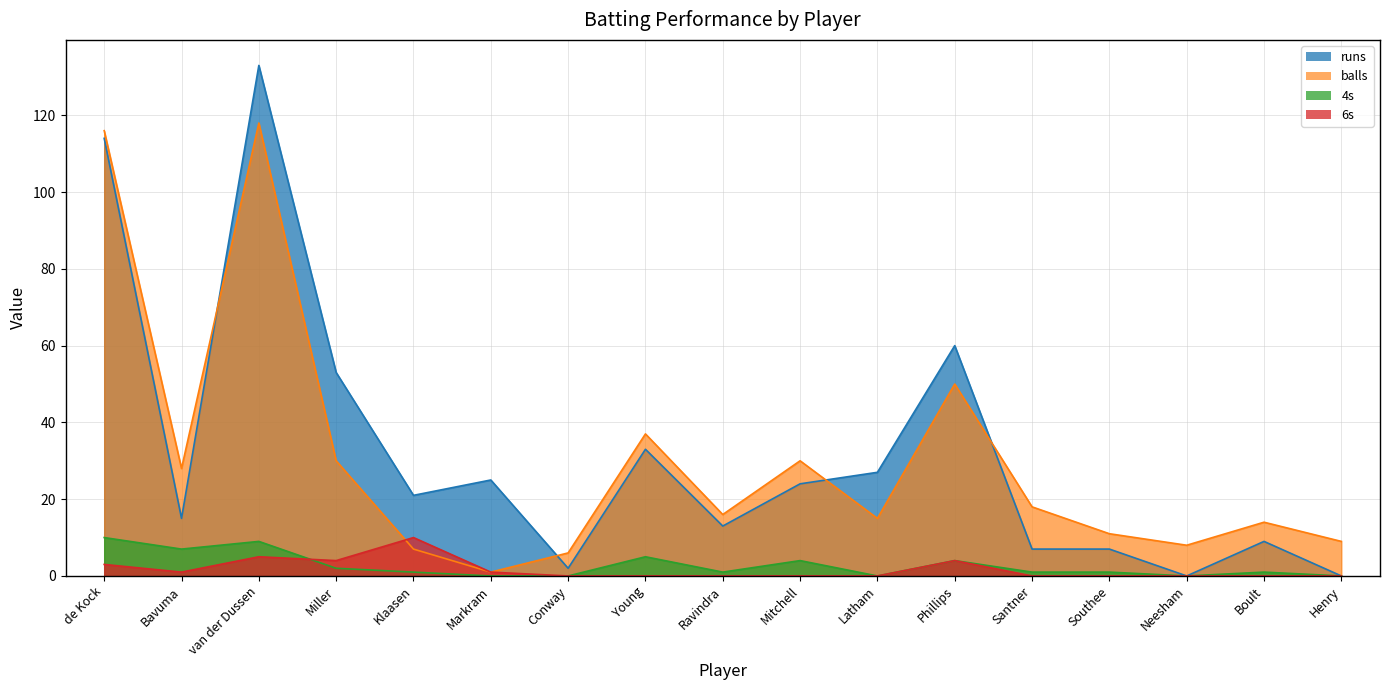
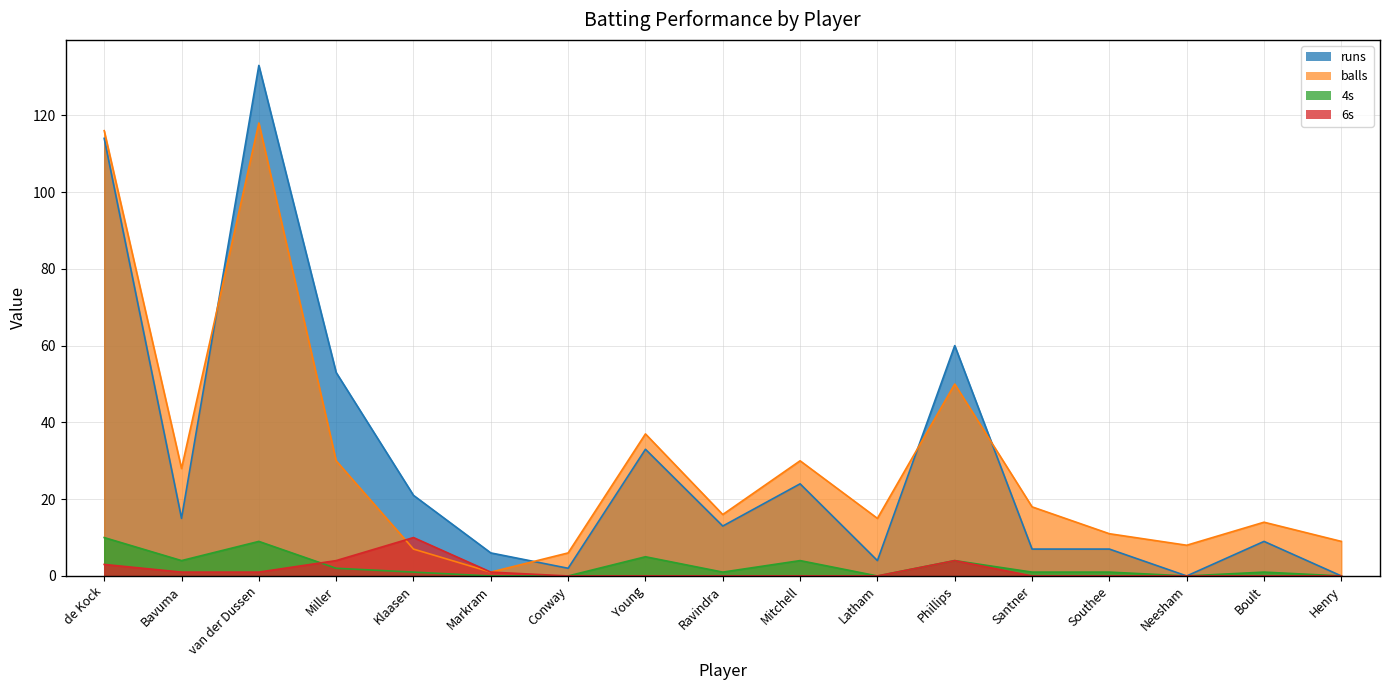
  {
    "runs": {
      "de Kock": 114,
      "Bavuma": 15,
      "van der Dussen": 133,
      "Miller": 53,
      "Klaasen": 21,
-     "Markram": 25,
+     "Markram": 6,
      "Conway": 2,
      "Young": 33,
      "Ravindra": 13,
      "Mitchell": 24,
-     "Latham": 27,
+     "Latham": 4,
      "Phillips": 60,
      "Santner": 7,
      "Southee": 7,
      "Boult": 9
    },
    "balls": {
      "de Kock": 116,
      "Bavuma": 28,
      "van der Dussen": 118,
      "Miller": 30,
      "Klaasen": 7,
      "Conway": 6,
      "Young": 37,
      "Ravindra": 16,
      "Mitchell": 30,
      "Latham": 15,
      "Phillips": 50,
      "Santner": 18,
      "Southee": 11,
      "Neesham": 8,
      "Boult": 14,
      "Henry": 9
    },
    "4s": {
      "de Kock": 10,
-     "Bavuma": 7,
+     "Bavuma": 4,
      "van der Dussen": 9,
      "Miller": 2,
      "Klaasen": 1,
      "Markram": 0,
      "Young": 5,
      "Ravindra": 1,
      "Mitchell": 4,
      "Santner": 1,
      "Southee": 1,
      "Boult": 1
    },
    "6s": {
      "de Kock": 3,
      "Bavuma": 1,
-     "van der Dussen": 5,
+     "van der Dussen": 1,
      "Miller": 4,
      "Klaasen": 10,
      "Young": 0,
      "Ravindra": 0,
      "Mitchell": 0,
      "Santner": 0,
      "Southee": 0,
      "Boult": 0
    }
  }
